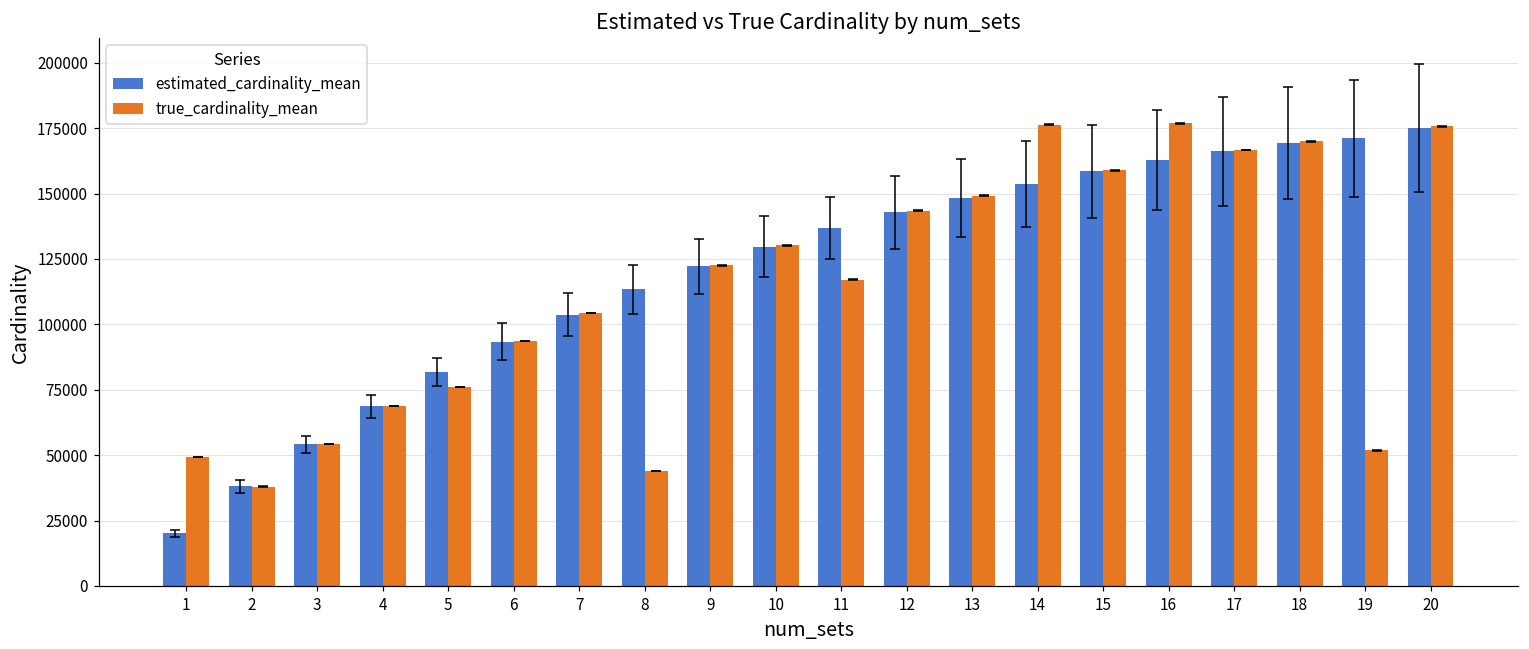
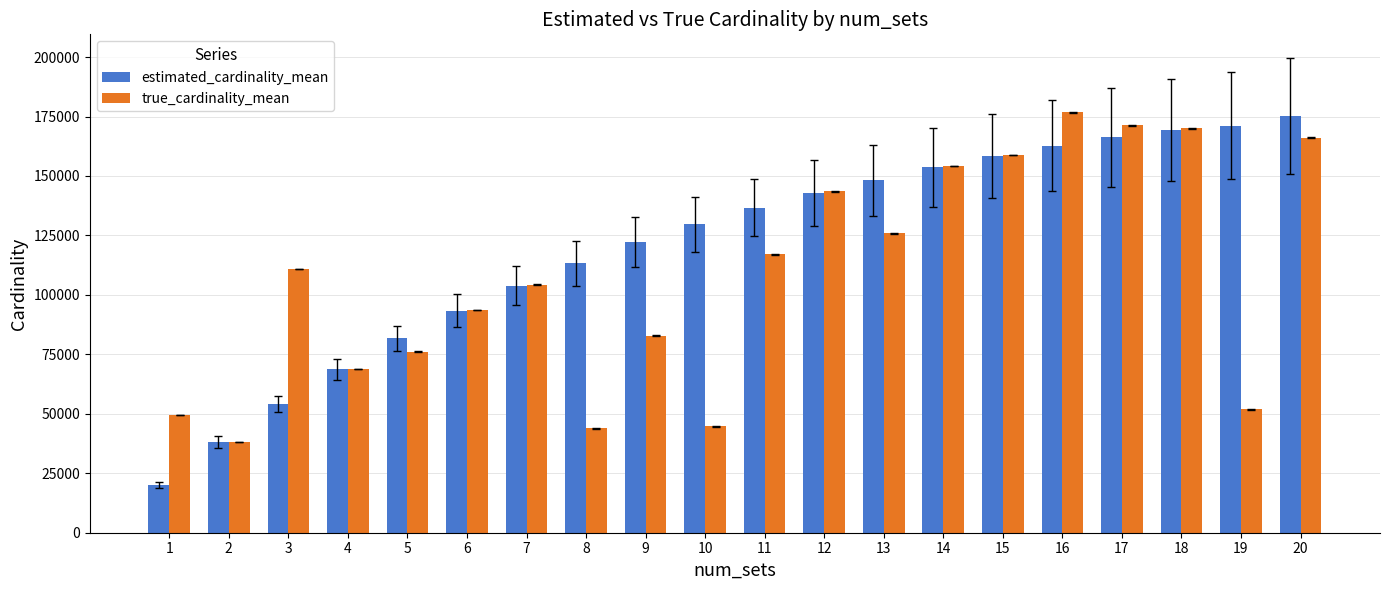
  {
    "true_cardinality_mean": {
      "1": 49000,
      "2": 38000,
-     "3": 54000,
+     "3": 111000,
      "4": 69000,
      "5": 76000,
      "6": 94000,
      "7": 104000,
      "8": 44000,
-     "9": 123000,
-     "10": 130000,
+     "9": 83000,
+     "10": 45000,
      "11": 117000,
      "12": 144000,
-     "13": 149000,
-     "14": 176000,
+     "13": 126000,
+     "14": 154000,
      "15": 159000,
      "16": 177000,
-     "17": 167000,
+     "17": 171000,
      "18": 170000,
      "19": 52000,
-     "20": 176000
+     "20": 166000
    }
  }
